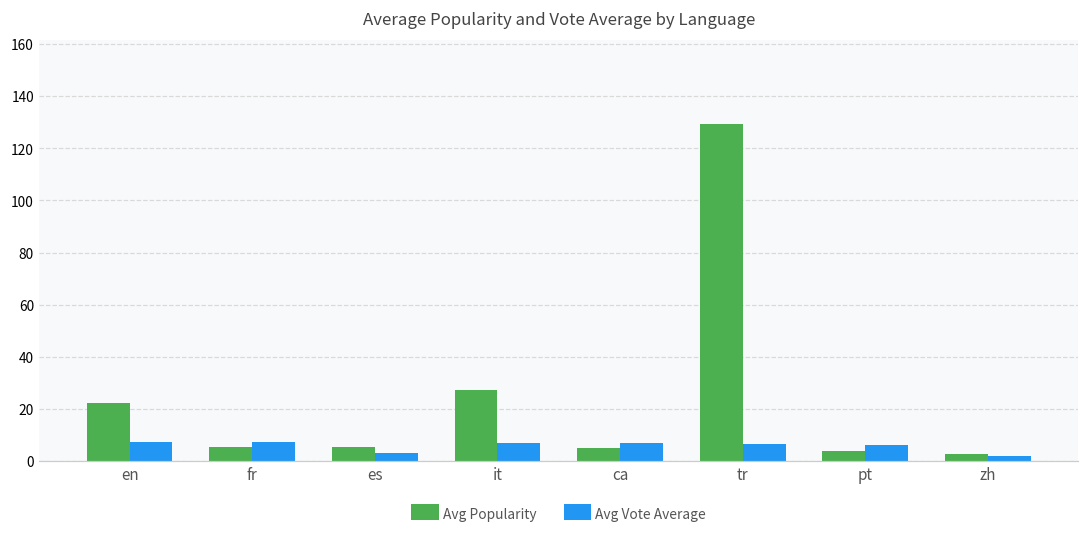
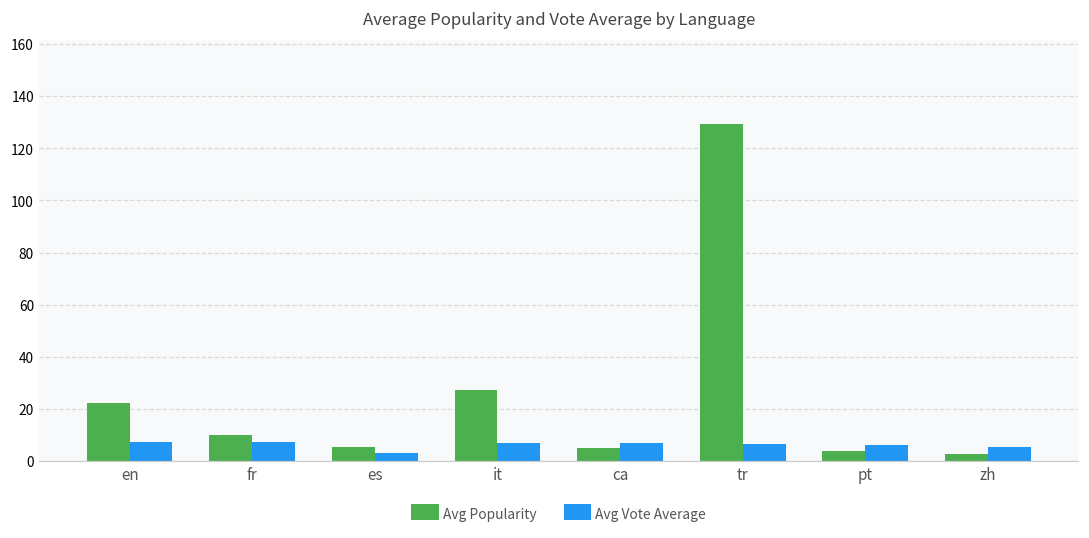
  {
    "Avg Popularity": {
      "en": 22,
-     "fr": 5,
+     "fr": 10,
      "es": 5,
      "it": 27,
      "ca": 5,
      "tr": 129,
      "pt": 4,
      "zh": 3
    },
    "Avg Vote Average": {
      "en": 7,
      "fr": 7,
      "es": 3,
      "it": 7,
      "ca": 7,
      "tr": 7,
      "pt": 6,
-     "zh": 2
+     "zh": 6
    }
  }
